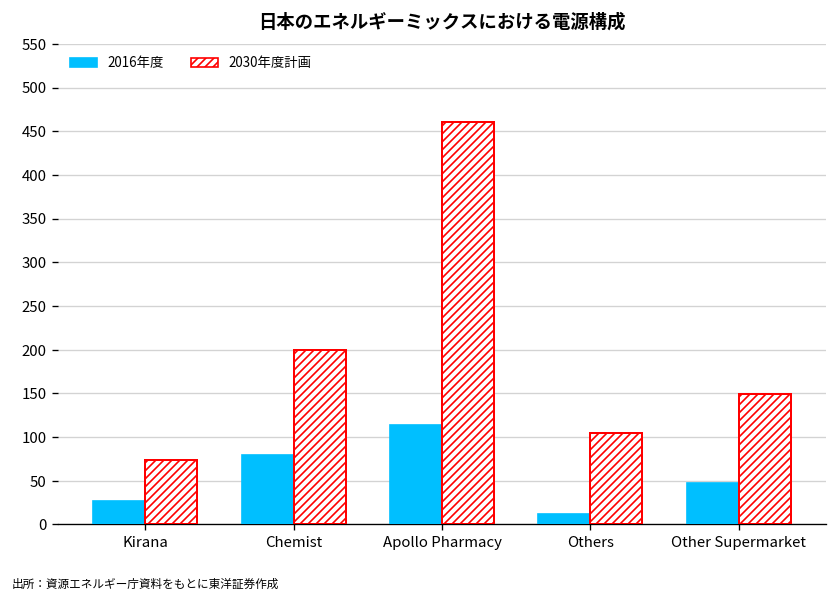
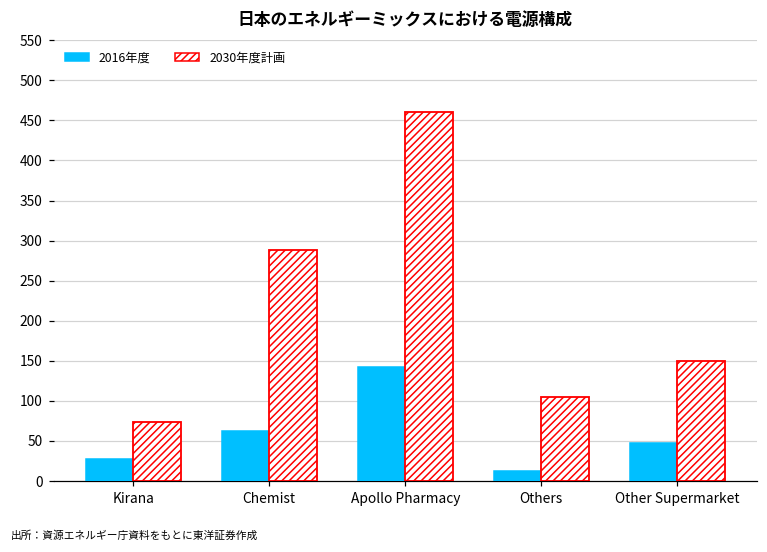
  {
    "2016年度": {
      "Kirana": 30,
-     "Chemist": 80,
-     "Apollo Pharmacy": 110,
+     "Chemist": 60,
+     "Apollo Pharmacy": 140,
      "Others": 10,
      "Other Supermarket": 50
    },
    "2030年度計画": {
      "Kirana": 70,
-     "Chemist": 200,
+     "Chemist": 290,
      "Apollo Pharmacy": 460,
      "Others": 110,
      "Other Supermarket": 150
    }
  }
